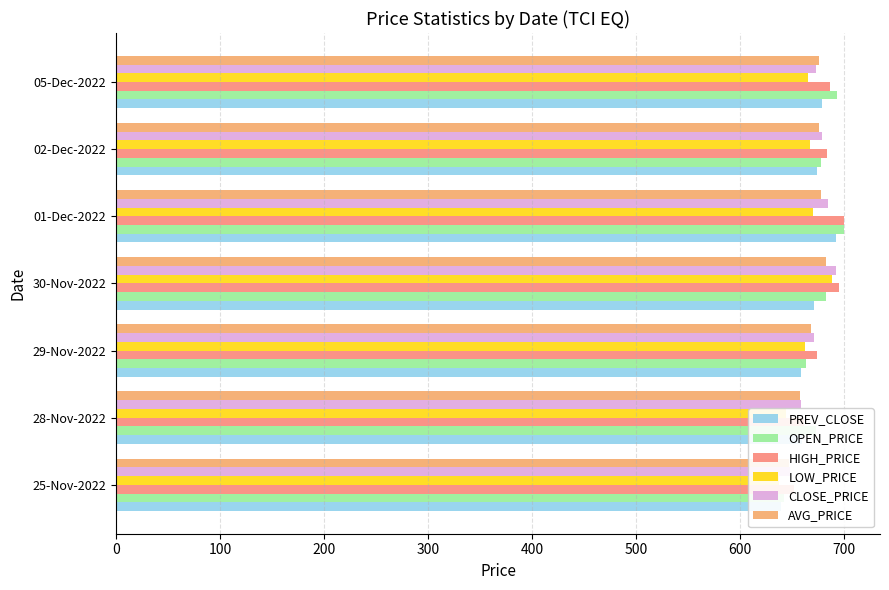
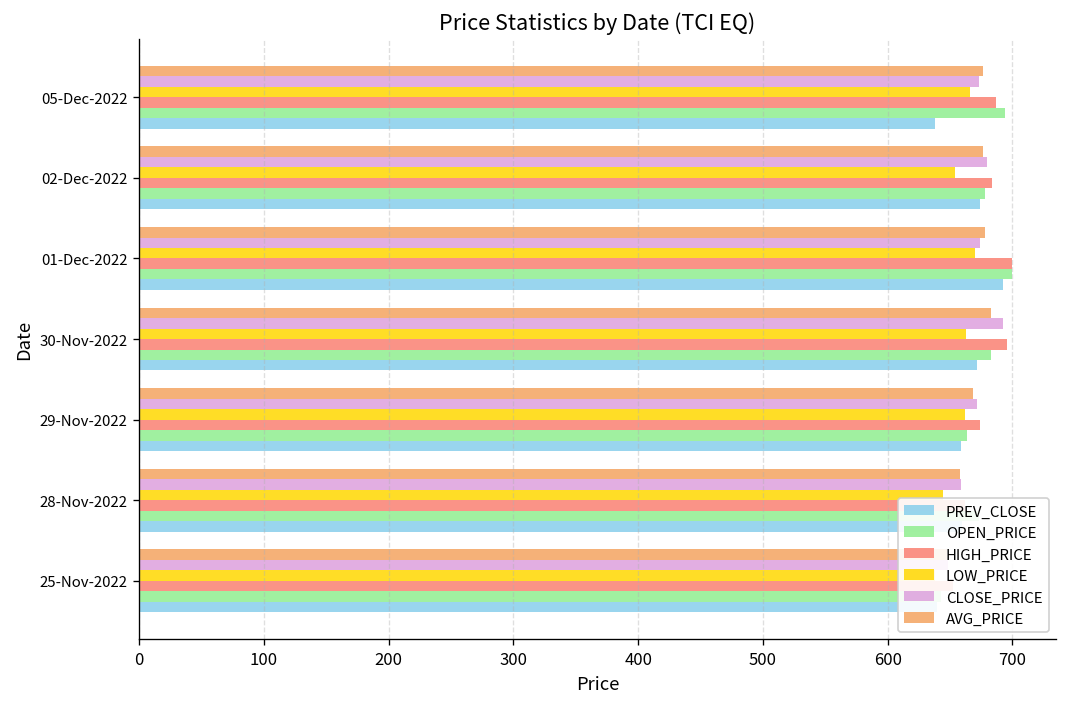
  {
    "PREV_CLOSE": {
-     "05-Dec-2022": 679,
+     "05-Dec-2022": 638,
      "02-Dec-2022": 674,
      "01-Dec-2022": 692,
      "30-Nov-2022": 671,
      "29-Nov-2022": 659
    },
    "OPEN_PRICE": {
      "05-Dec-2022": 694,
      "02-Dec-2022": 678,
      "01-Dec-2022": 700,
      "30-Nov-2022": 683,
      "29-Nov-2022": 664
    },
    "LOW_PRICE": {
      "05-Dec-2022": 666,
-     "02-Dec-2022": 668,
+     "02-Dec-2022": 654,
      "01-Dec-2022": 670,
-     "30-Nov-2022": 689,
+     "30-Nov-2022": 663,
      "29-Nov-2022": 662
    },
    "CLOSE_PRICE": {
      "05-Dec-2022": 673,
      "02-Dec-2022": 679,
-     "01-Dec-2022": 685,
+     "01-Dec-2022": 674,
      "30-Nov-2022": 692,
      "29-Nov-2022": 671,
      "28-Nov-2022": 659
    }
  }
